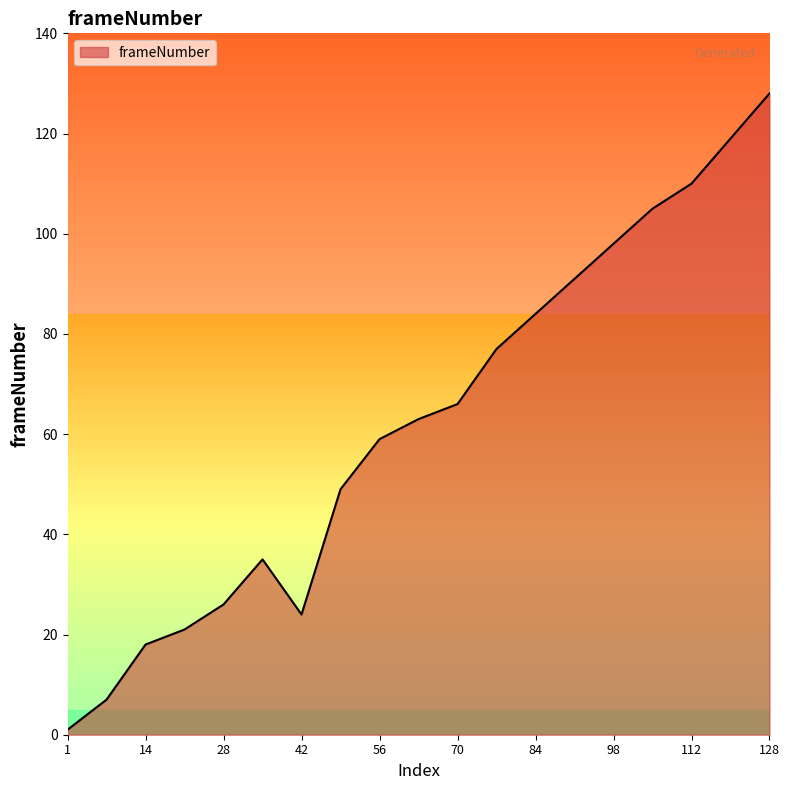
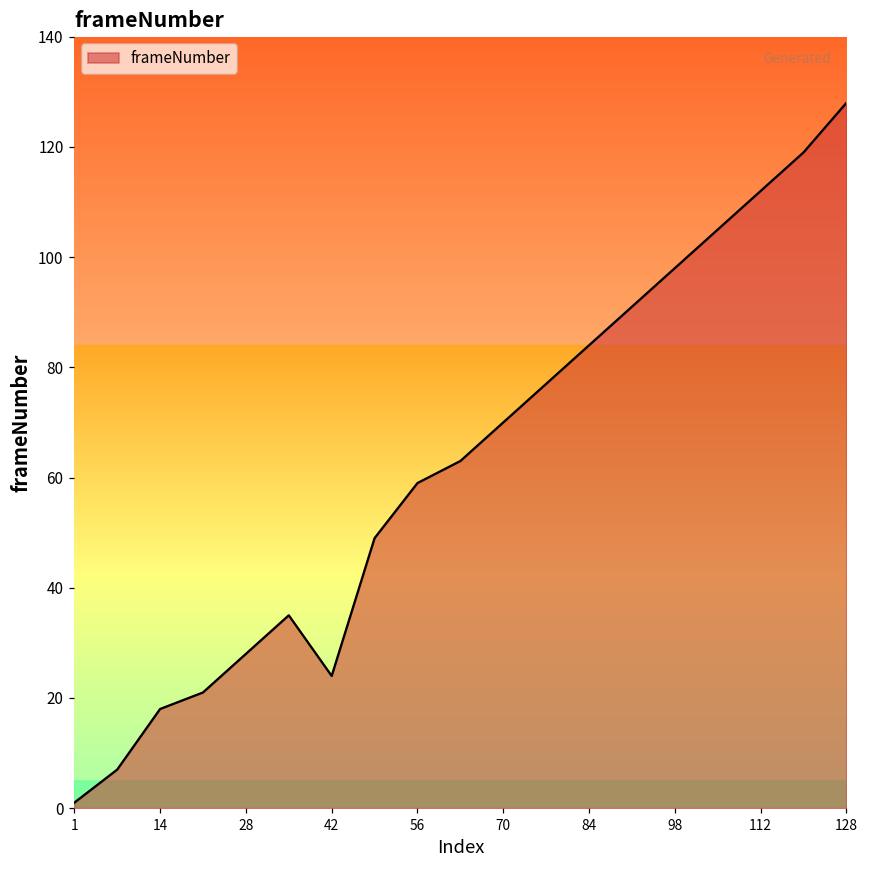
  {
    "14": 18,
-   "28": 26,
+   "28": 28,
    "42": 24,
    "56": 59,
-   "70": 66,
+   "70": 70,
    "84": 84,
    "98": 98,
-   "112": 110,
+   "112": 112,
    "128": 128
  }
